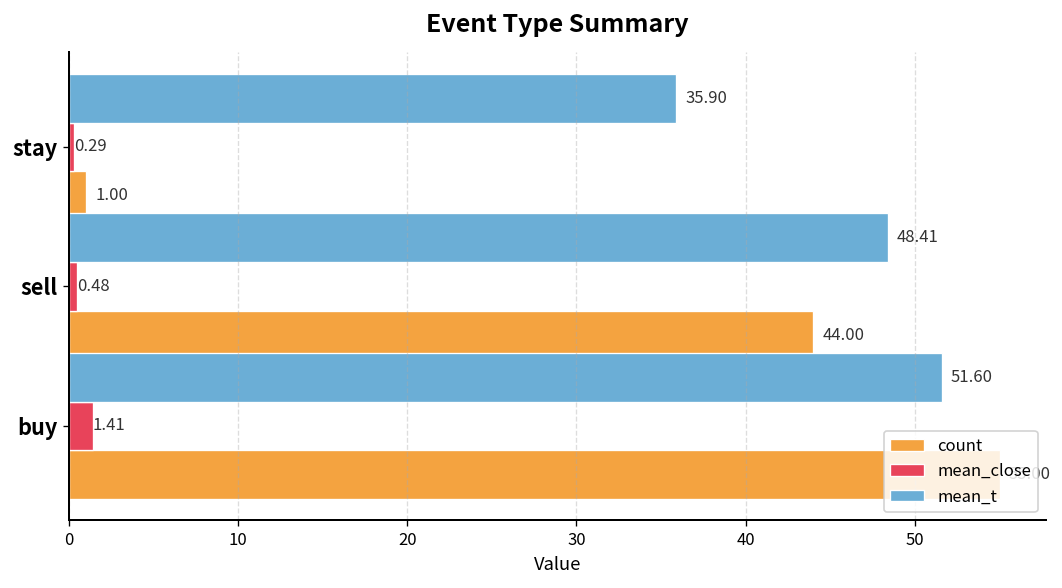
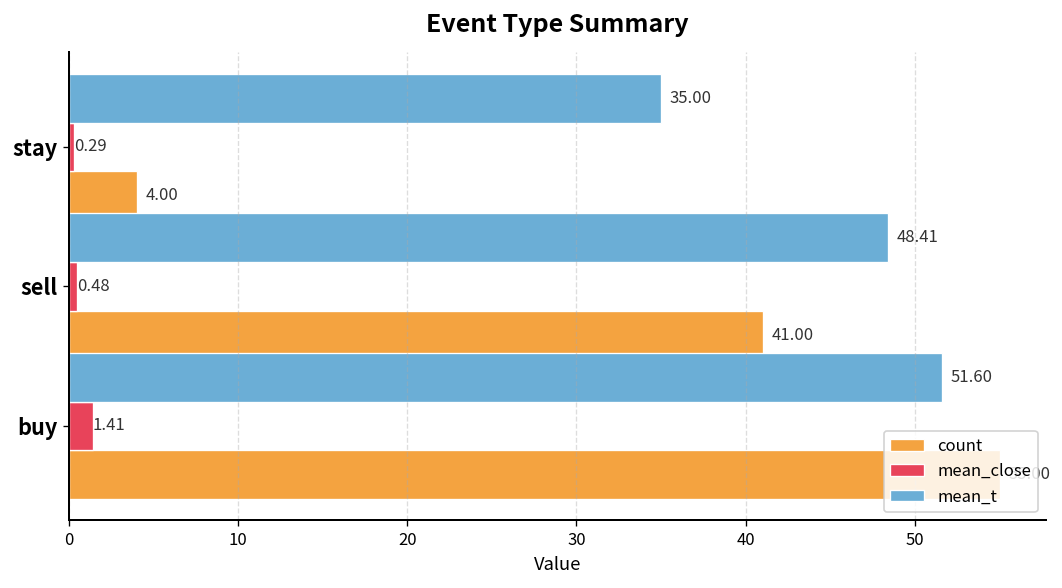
  {
    "count": {
-     "stay": 1.00,
-     "sell": 44.00
+     "stay": 4.00,
+     "sell": 41.00
    },
    "mean_close": {
      "stay": 0.29,
      "sell": 0.48,
      "buy": 1.41
    },
    "mean_t": {
-     "stay": 35.90,
+     "stay": 35.00,
      "sell": 48.41,
      "buy": 51.60
    }
  }
